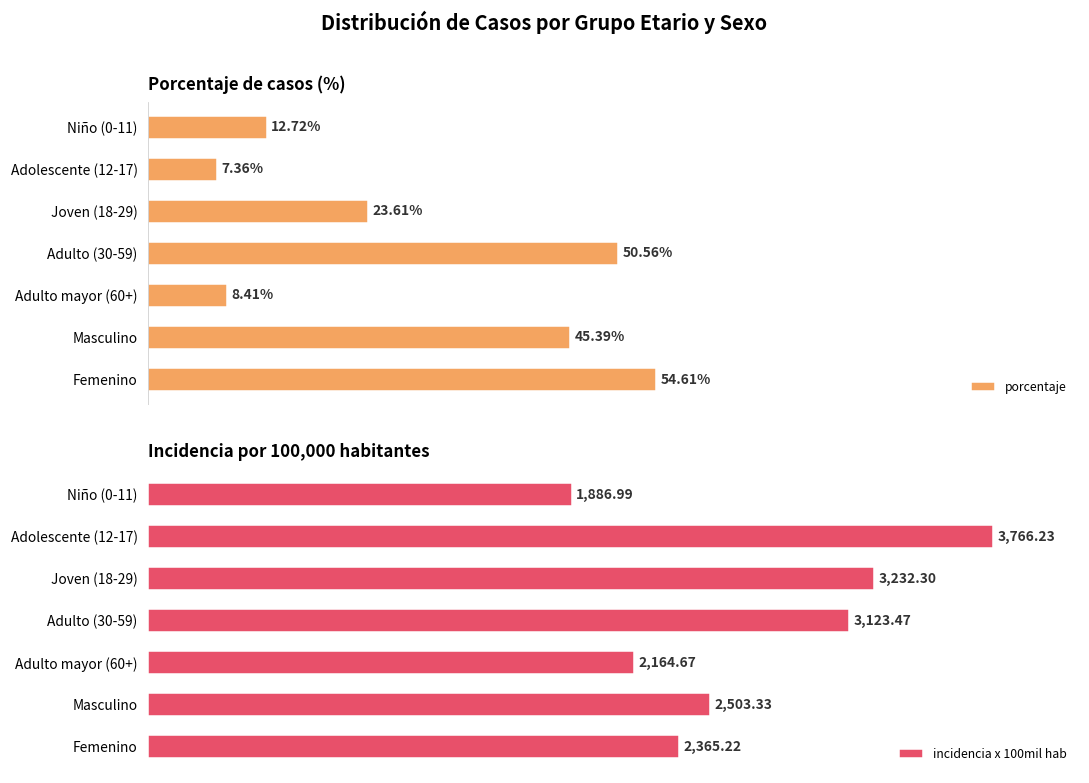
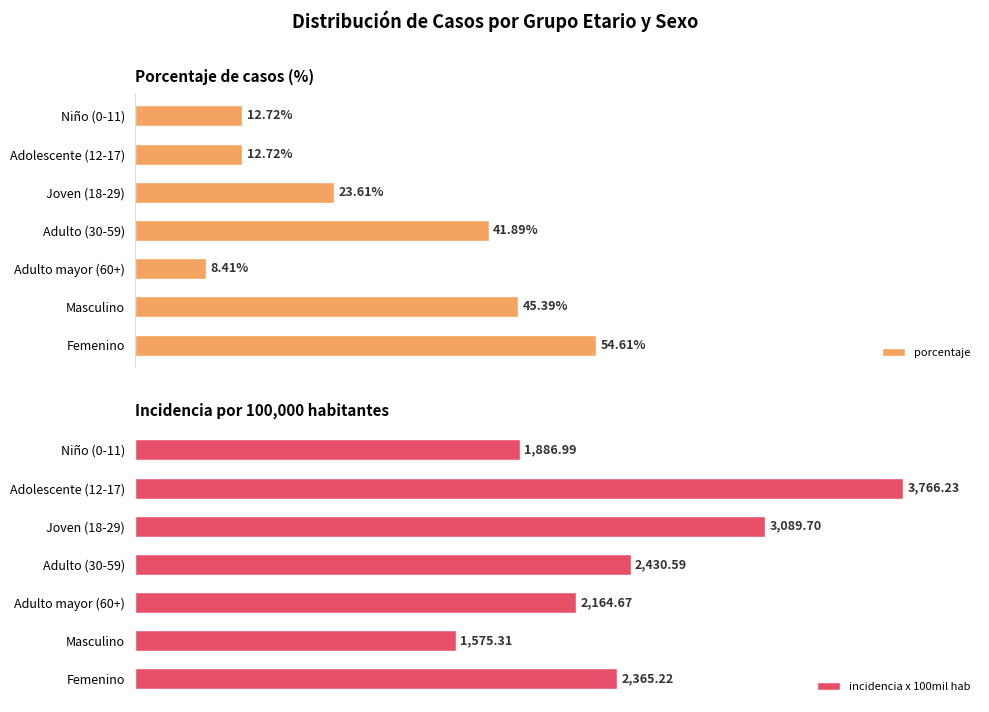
  {
    "Porcentaje de casos (%)": {
      "Niño (0-11)": "12.72%",
-     "Adolescente (12-17)": "7.36%",
+     "Adolescente (12-17)": "12.72%",
      "Joven (18-29)": "23.61%",
-     "Adulto (30-59)": "50.56%",
+     "Adulto (30-59)": "41.89%",
      "Adulto mayor (60+)": "8.41%",
      "Masculino": "45.39%",
      "Femenino": "54.61%"
    },
    "Incidencia por 100,000 habitantes": {
      "Niño (0-11)": "1,886.99",
      "Adolescente (12-17)": "3,766.23",
-     "Joven (18-29)": "3,232.30",
-     "Adulto (30-59)": "3,123.47",
+     "Joven (18-29)": "3,089.70",
+     "Adulto (30-59)": "2,430.59",
      "Adulto mayor (60+)": "2,164.67",
-     "Masculino": "2,503.33",
+     "Masculino": "1,575.31",
      "Femenino": "2,365.22"
    }
  }
